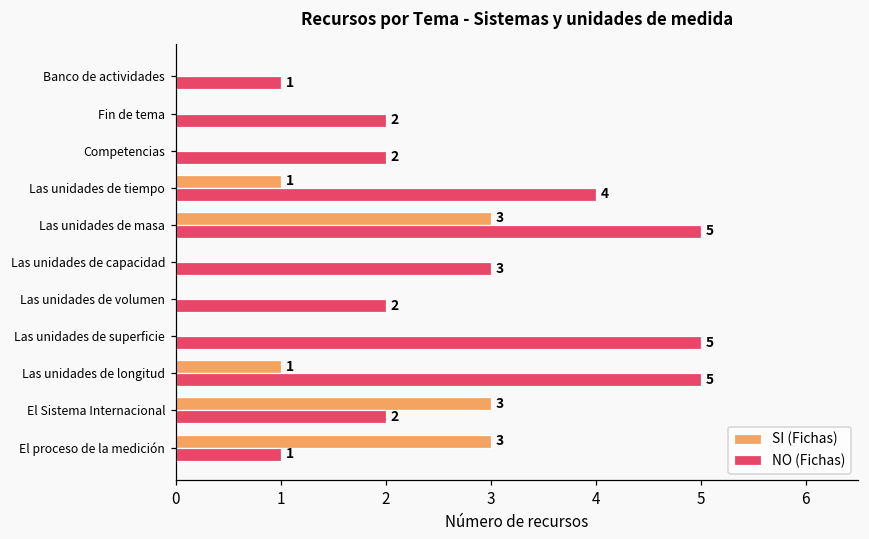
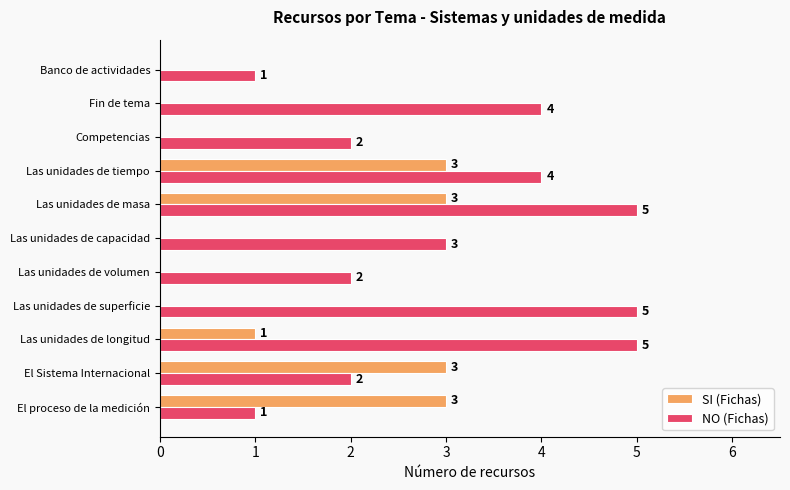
  {
    "SI (Fichas)": {
-     "Las unidades de tiempo": 1,
+     "Las unidades de tiempo": 3,
      "Las unidades de masa": 3,
      "Las unidades de longitud": 1,
      "El Sistema Internacional": 3,
      "El proceso de la medición": 3
    },
    "NO (Fichas)": {
      "Banco de actividades": 1,
-     "Fin de tema": 2,
+     "Fin de tema": 4,
      "Competencias": 2,
      "Las unidades de tiempo": 4,
      "Las unidades de masa": 5,
      "Las unidades de capacidad": 3,
      "Las unidades de volumen": 2,
      "Las unidades de superficie": 5,
      "Las unidades de longitud": 5,
      "El Sistema Internacional": 2,
      "El proceso de la medición": 1
    }
  }
